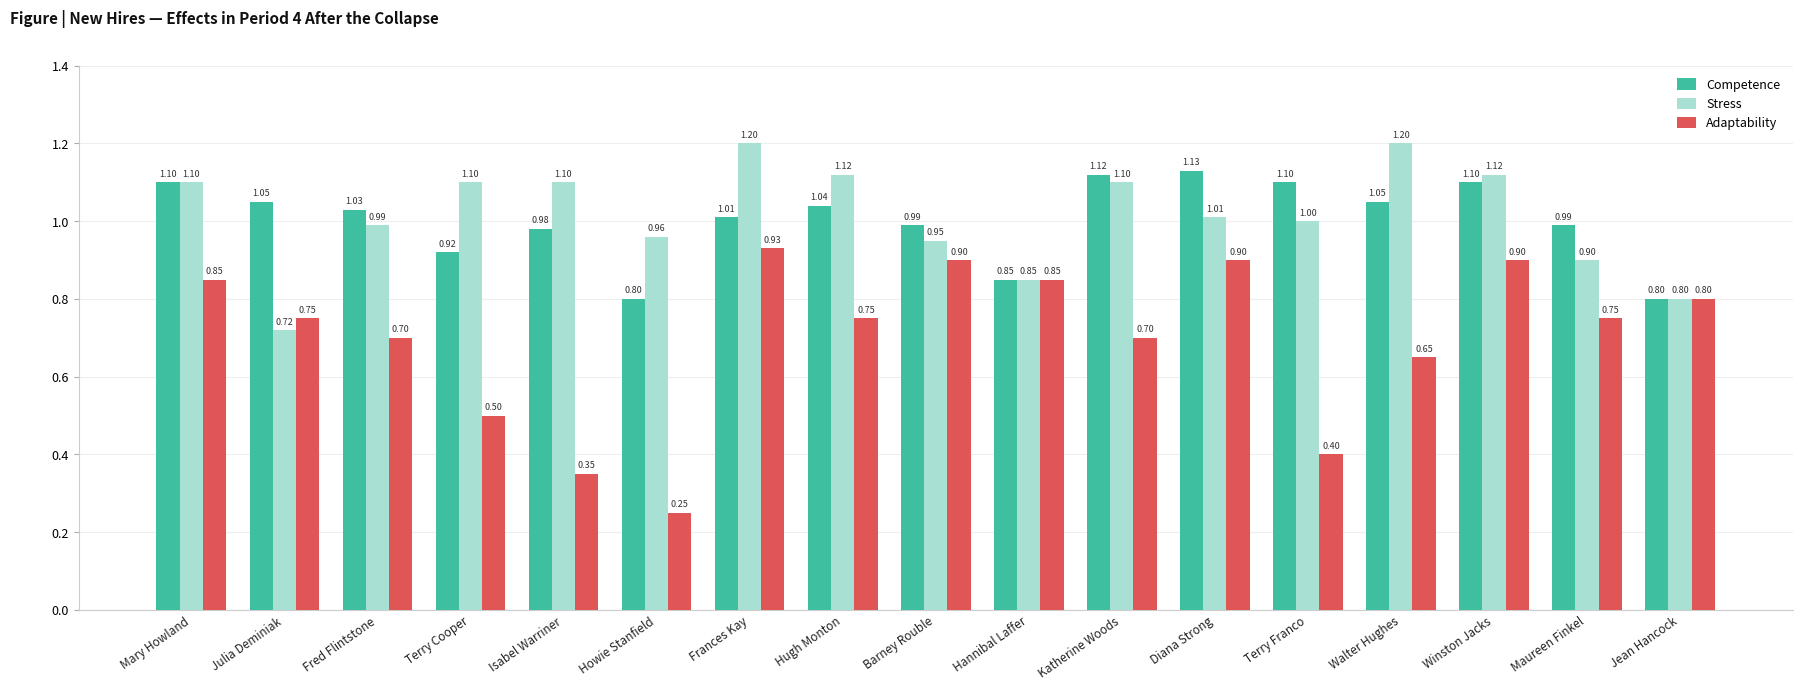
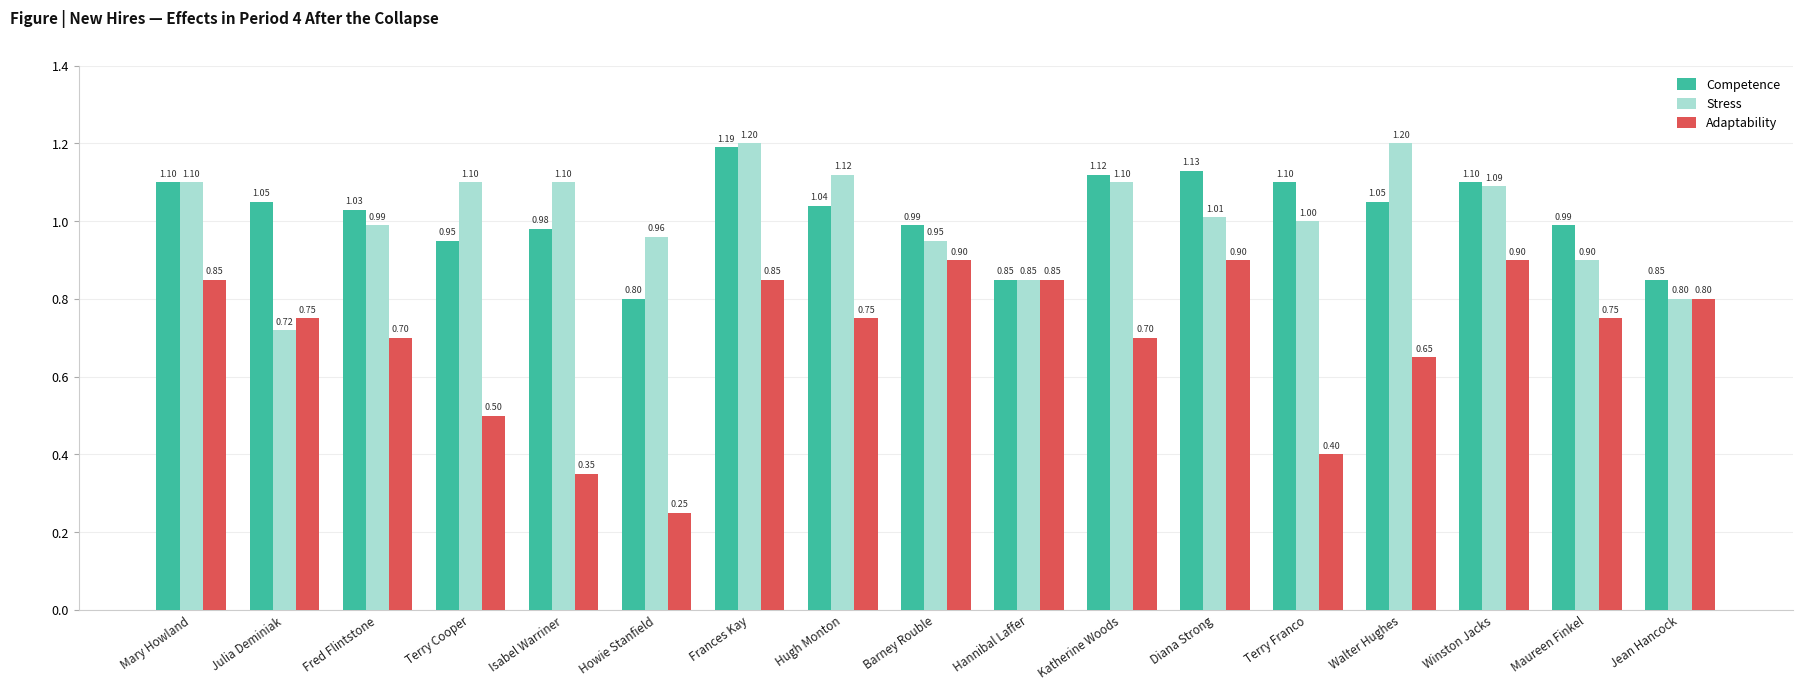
  {
    "Competence": {
      "Mary Howland": 1.10,
      "Julia Deminiak": 1.05,
      "Fred Flintstone": 1.03,
-     "Terry Cooper": 0.92,
+     "Terry Cooper": 0.95,
      "Isabel Warriner": 0.98,
      "Howie Stanfield": 0.80,
-     "Frances Kay": 1.01,
+     "Frances Kay": 1.19,
      "Hugh Monton": 1.04,
      "Barney Rouble": 0.99,
      "Hannibal Laffer": 0.85,
      "Katherine Woods": 1.12,
      "Diana Strong": 1.13,
      "Terry Franco": 1.10,
      "Walter Hughes": 1.05,
      "Winston Jacks": 1.10,
      "Maureen Finkel": 0.99,
-     "Jean Hancock": 0.80
+     "Jean Hancock": 0.85
    },
    "Stress": {
      "Mary Howland": 1.10,
      "Julia Deminiak": 0.72,
      "Fred Flintstone": 0.99,
      "Terry Cooper": 1.10,
      "Isabel Warriner": 1.10,
      "Howie Stanfield": 0.96,
      "Frances Kay": 1.20,
      "Hugh Monton": 1.12,
      "Barney Rouble": 0.95,
      "Hannibal Laffer": 0.85,
      "Katherine Woods": 1.10,
      "Diana Strong": 1.01,
      "Terry Franco": 1.00,
      "Walter Hughes": 1.20,
-     "Winston Jacks": 1.12,
+     "Winston Jacks": 1.09,
      "Maureen Finkel": 0.90,
      "Jean Hancock": 0.80
    },
    "Adaptability": {
      "Mary Howland": 0.85,
      "Julia Deminiak": 0.75,
      "Fred Flintstone": 0.70,
      "Terry Cooper": 0.50,
      "Isabel Warriner": 0.35,
      "Howie Stanfield": 0.25,
-     "Frances Kay": 0.93,
+     "Frances Kay": 0.85,
      "Hugh Monton": 0.75,
      "Barney Rouble": 0.90,
      "Hannibal Laffer": 0.85,
      "Katherine Woods": 0.70,
      "Diana Strong": 0.90,
      "Terry Franco": 0.40,
      "Walter Hughes": 0.65,
      "Winston Jacks": 0.90,
      "Maureen Finkel": 0.75,
      "Jean Hancock": 0.80
    }
  }
